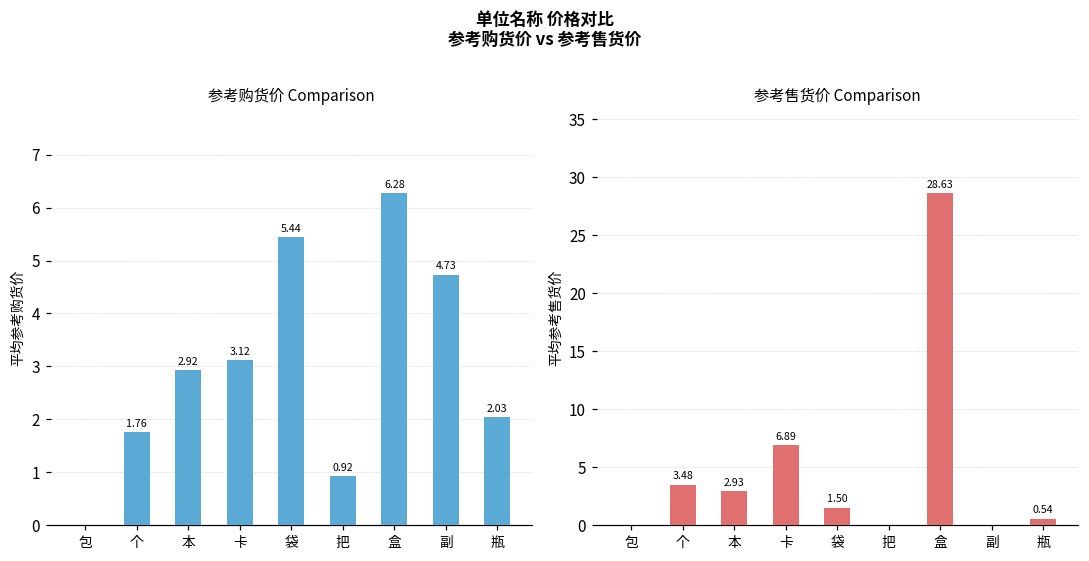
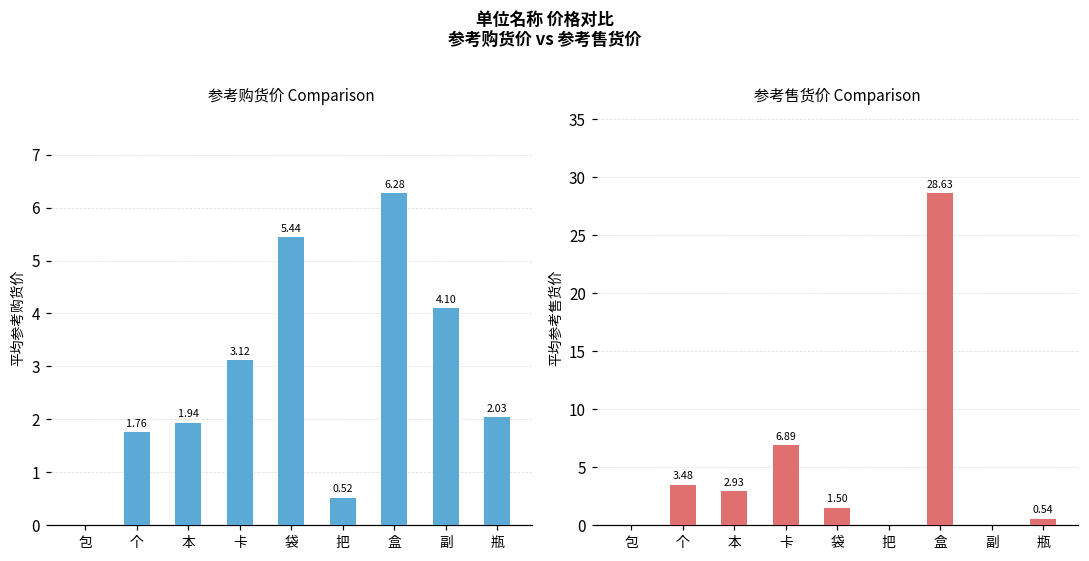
  {
    "参考购货价 Comparison": {
      "个": 1.76,
-     "本": 2.92,
+     "本": 1.94,
      "卡": 3.12,
      "袋": 5.44,
-     "把": 0.92,
+     "把": 0.52,
      "盒": 6.28,
-     "副": 4.73,
+     "副": 4.10,
      "瓶": 2.03
    },
    "参考售货价 Comparison": {
      "个": 3.48,
      "本": 2.93,
      "卡": 6.89,
      "袋": 1.50,
      "盒": 28.63,
      "瓶": 0.54
    }
  }
